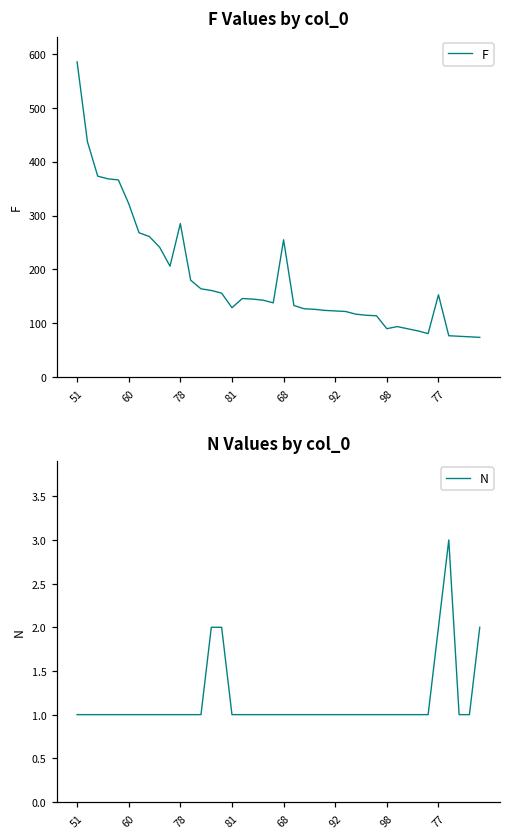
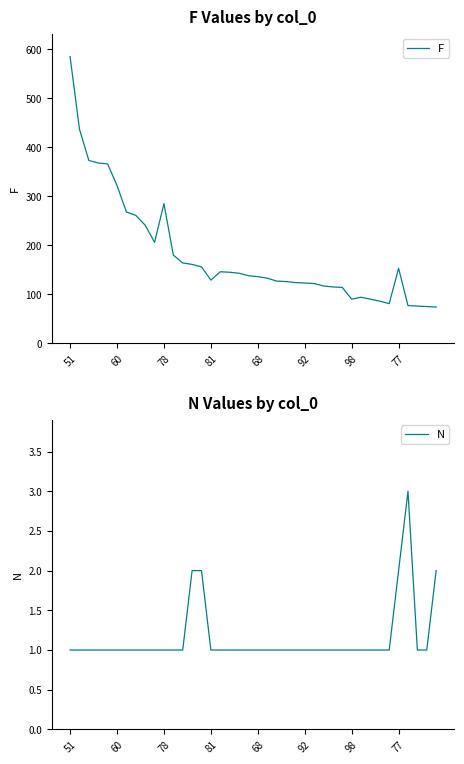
  {
    "F Values by col_0": {
      "51": 590,
      "60": 320,
      "78": 290,
      "81": 130,
-     "68": 260,
+     "68": 140,
      "92": 120,
      "98": 90,
      "77": 150
    },
    "N Values by col_0": {
      "51": 1.0,
      "60": 1.0,
      "78": 1.0,
      "81": 1.0,
      "68": 1.0,
      "92": 1.0,
      "98": 1.0,
      "77": 2.0
    }
  }
